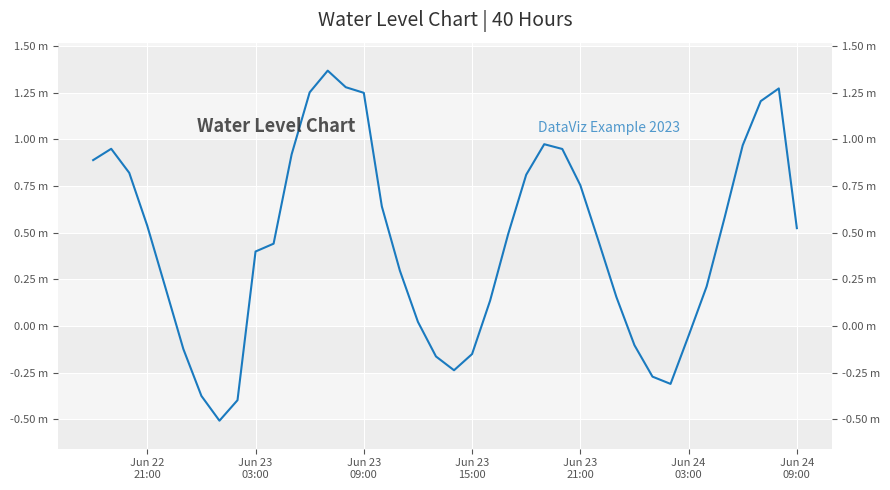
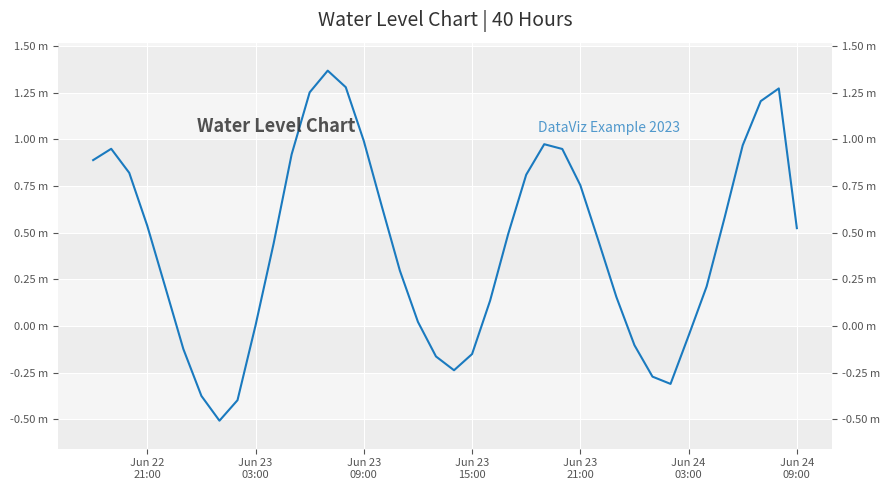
  {
    "Jun 22 21:00": "0.54 m",
-   "Jun 23 03:00": "0.40 m",
-   "Jun 23 09:00": "1.25 m",
+   "Jun 23 03:00": "0.00 m",
+   "Jun 23 09:00": "0.99 m",
    "Jun 23 15:00": "-0.15 m",
    "Jun 23 21:00": "0.75 m",
    "Jun 24 03:00": "-0.05 m",
    "Jun 24 09:00": "0.52 m"
  }
